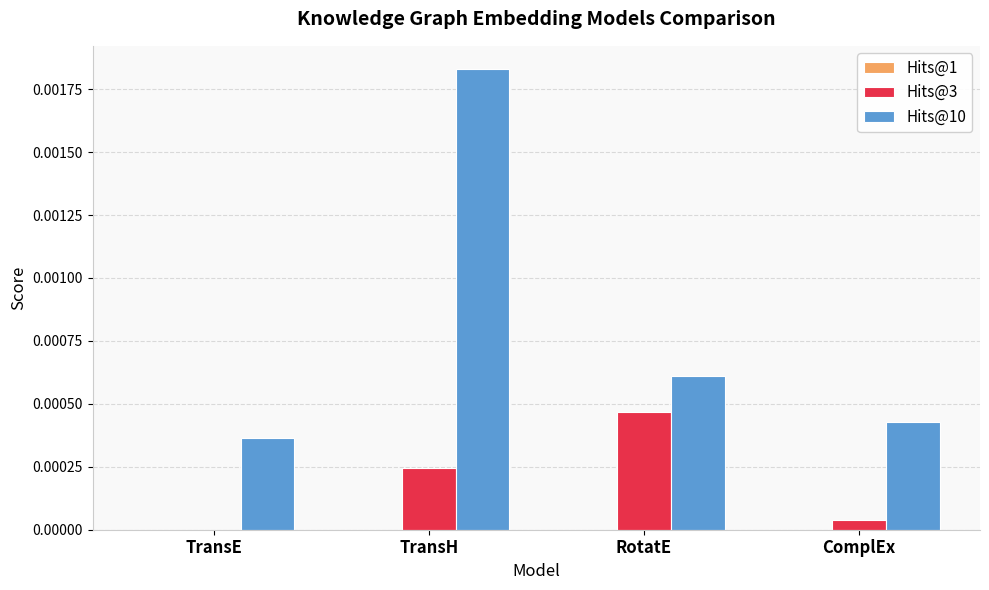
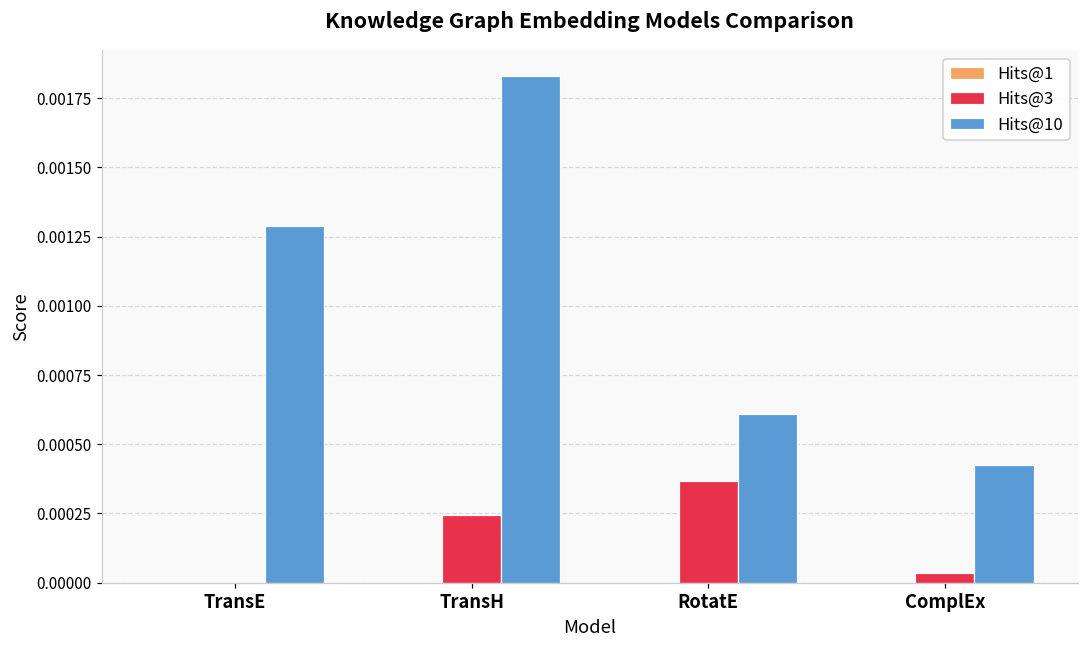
  {
    "Hits@1": {
      "TransE": 0.00000,
      "TransH": 0.00000,
      "RotatE": 0.00000,
      "ComplEx": 0.00000
    },
    "Hits@3": {
      "TransE": 0.00000,
      "TransH": 0.00024,
-     "RotatE": 0.00047,
+     "RotatE": 0.00037,
      "ComplEx": 0.00004
    },
    "Hits@10": {
-     "TransE": 0.00037,
+     "TransE": 0.00129,
      "TransH": 0.00183,
      "RotatE": 0.00061,
      "ComplEx": 0.00043
    }
  }
